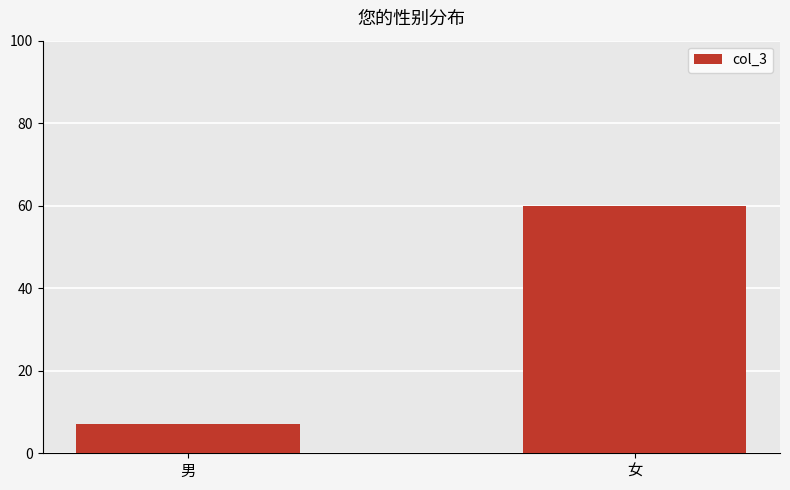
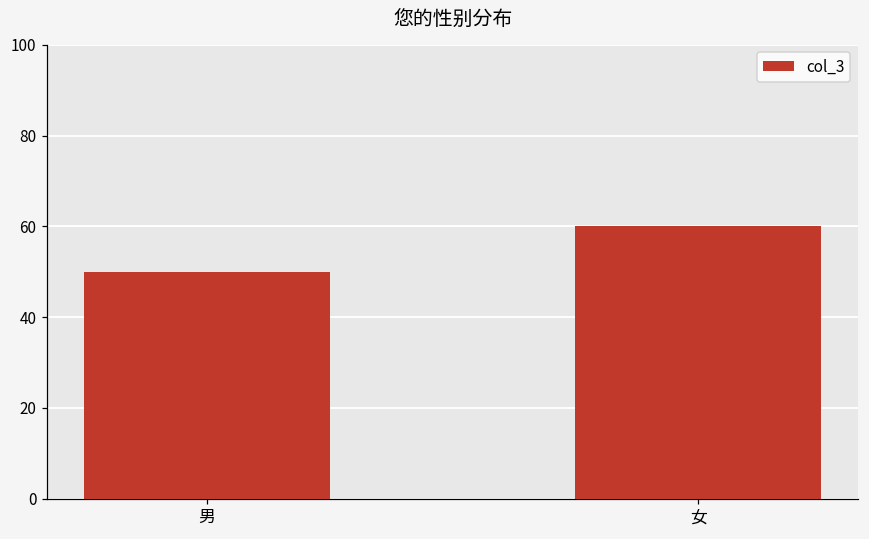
  {
-   "男": 7,
+   "男": 50,
    "女": 60
  }
